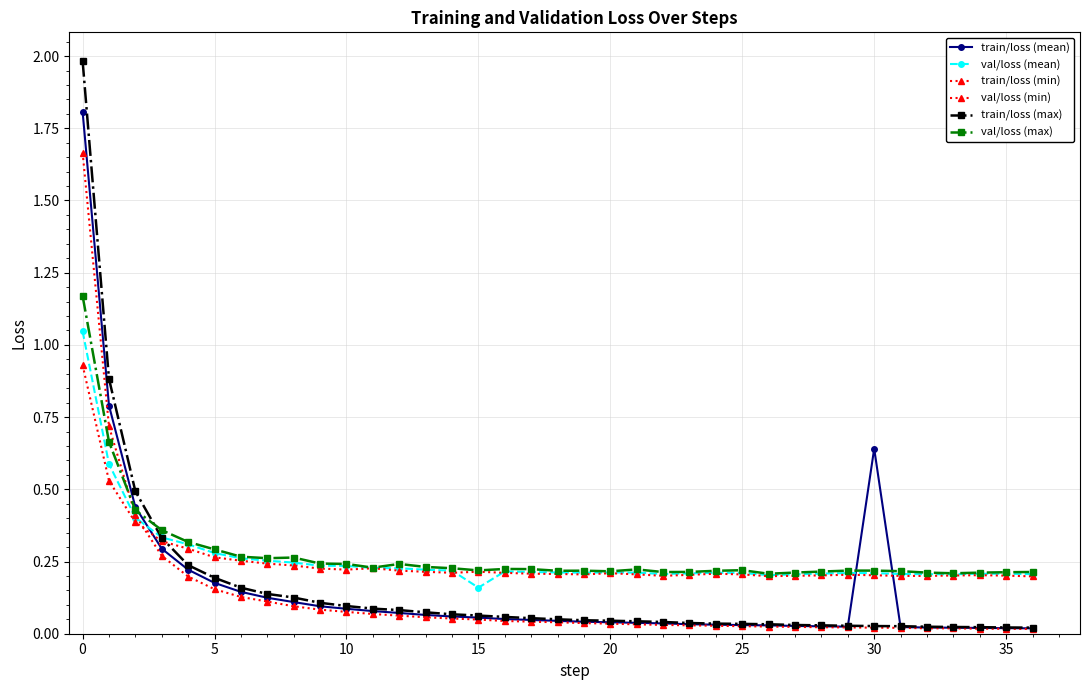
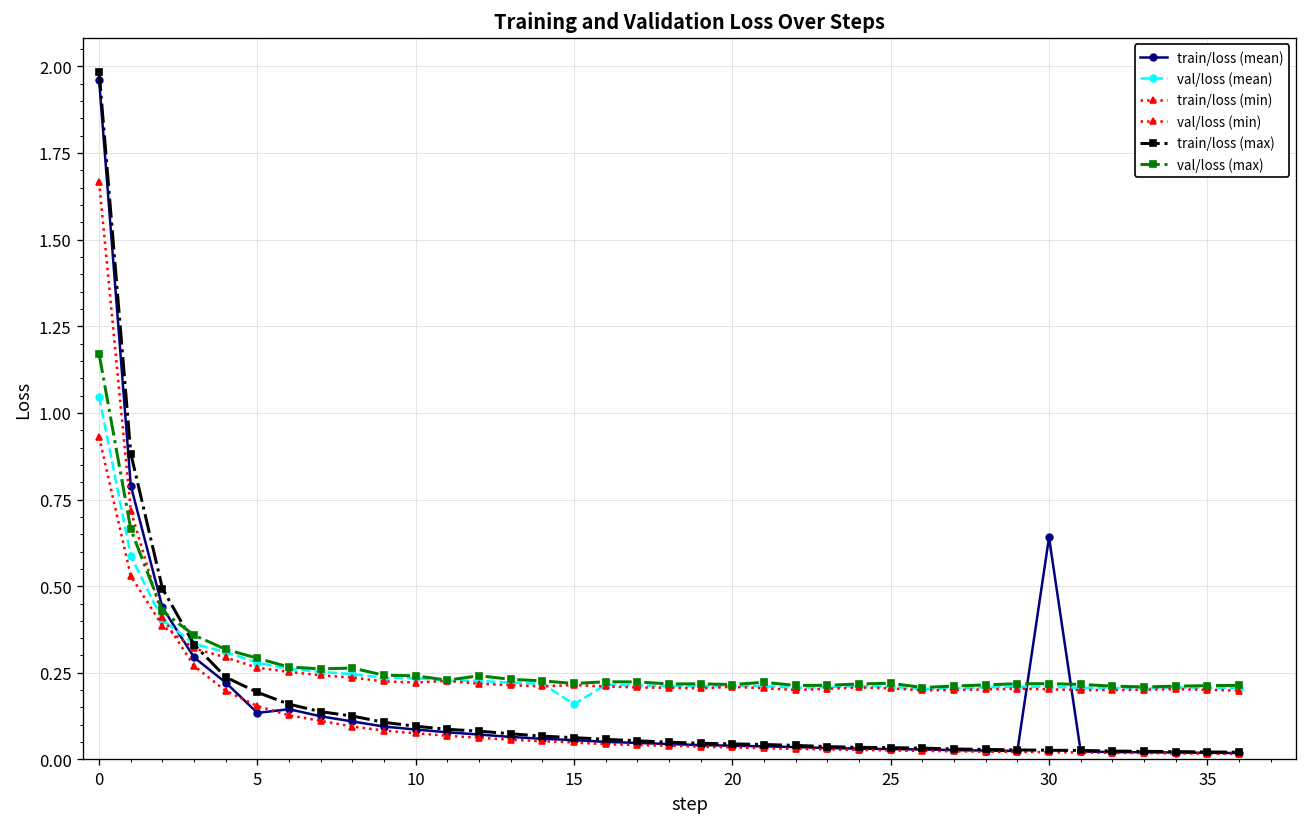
  {
    "train/loss (mean)": {
-     "0": 1.81,
-     "5": 0.18,
+     "0": 1.96,
+     "5": 0.13,
      "10": 0.09,
      "30": 0.64
    },
    "val/loss (mean)": {
      "0": 1.05,
      "5": 0.28,
      "15": 0.16
    },
    "train/loss (max)": {
      "0": 1.98,
      "5": 0.19,
      "10": 0.10
    },
    "val/loss (max)": {
      "0": 1.17,
      "5": 0.29,
      "25": 0.22
    }
  }
